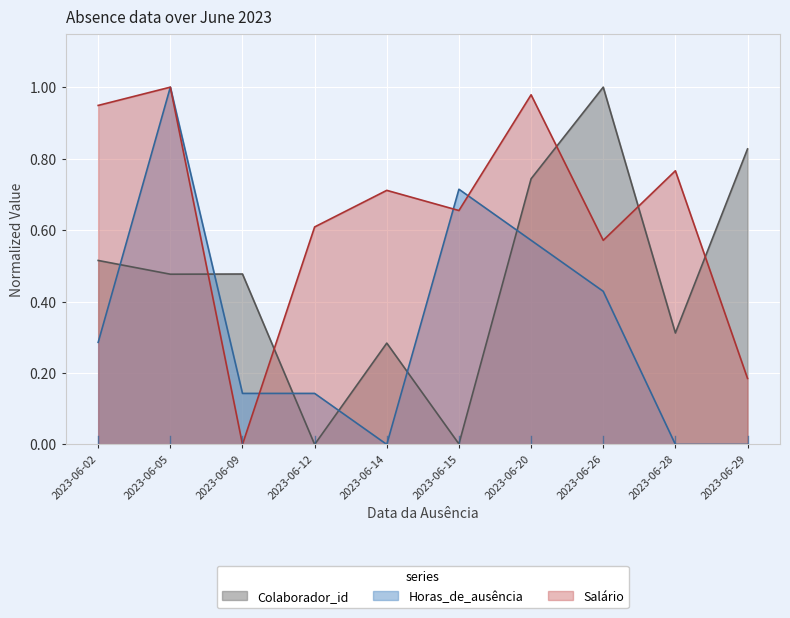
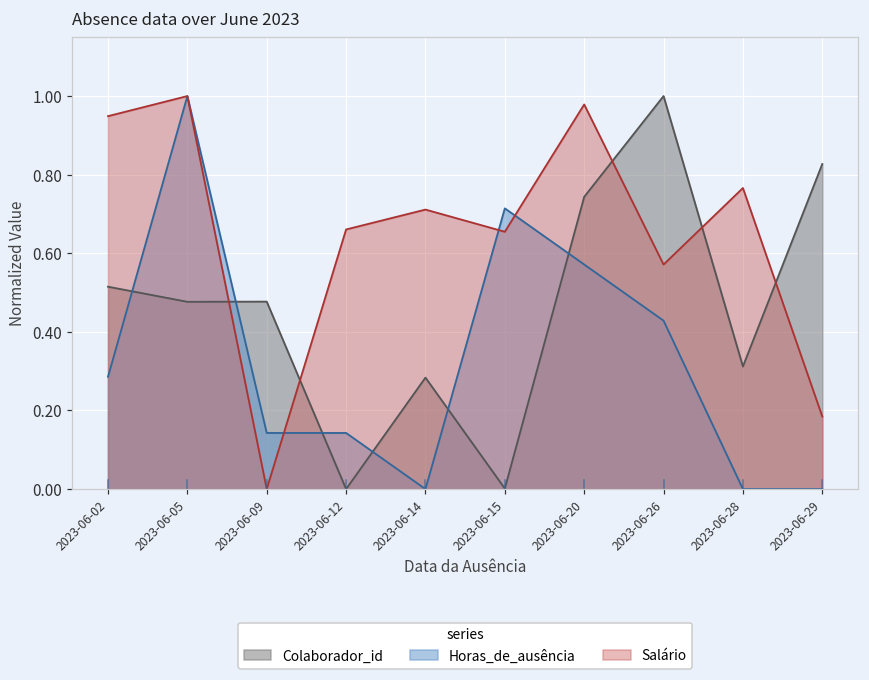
  {
    "Colaborador_id": {
      "2023-06-02": 0.51,
      "2023-06-05": 0.48,
      "2023-06-09": 0.48,
      "2023-06-12": 0.00,
      "2023-06-14": 0.28,
      "2023-06-15": 0.00,
      "2023-06-20": 0.74,
      "2023-06-26": 1.00,
      "2023-06-28": 0.31,
      "2023-06-29": 0.83
    },
    "Horas_de_ausência": {
      "2023-06-02": 0.29,
      "2023-06-09": 0.14,
      "2023-06-12": 0.14,
      "2023-06-14": 0.00,
      "2023-06-15": 0.71,
      "2023-06-20": 0.57,
      "2023-06-26": 0.43,
      "2023-06-28": 0.00,
      "2023-06-29": 0.00
    },
    "Salário": {
      "2023-06-02": 0.95,
      "2023-06-09": 0.00,
-     "2023-06-12": 0.61,
+     "2023-06-12": 0.66,
      "2023-06-14": 0.71,
      "2023-06-15": 0.65,
      "2023-06-20": 0.98,
      "2023-06-26": 0.57,
      "2023-06-28": 0.77,
      "2023-06-29": 0.18
    }
  }
